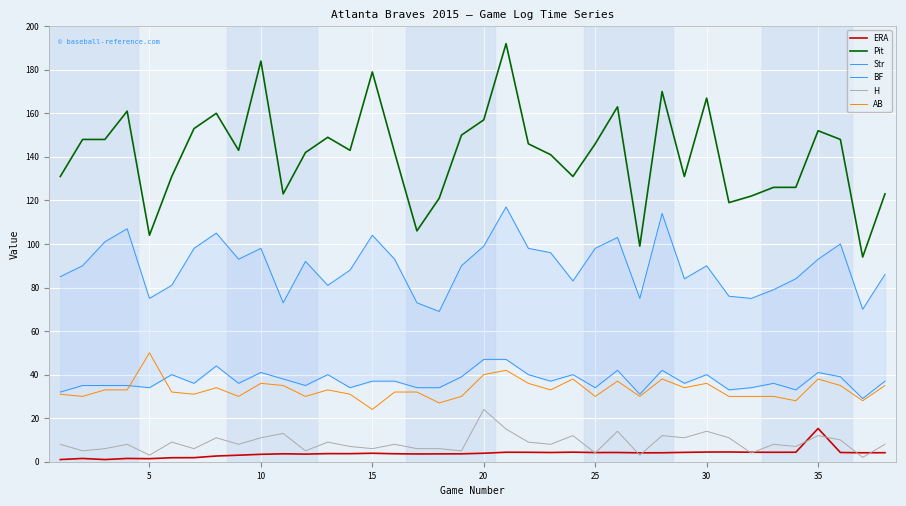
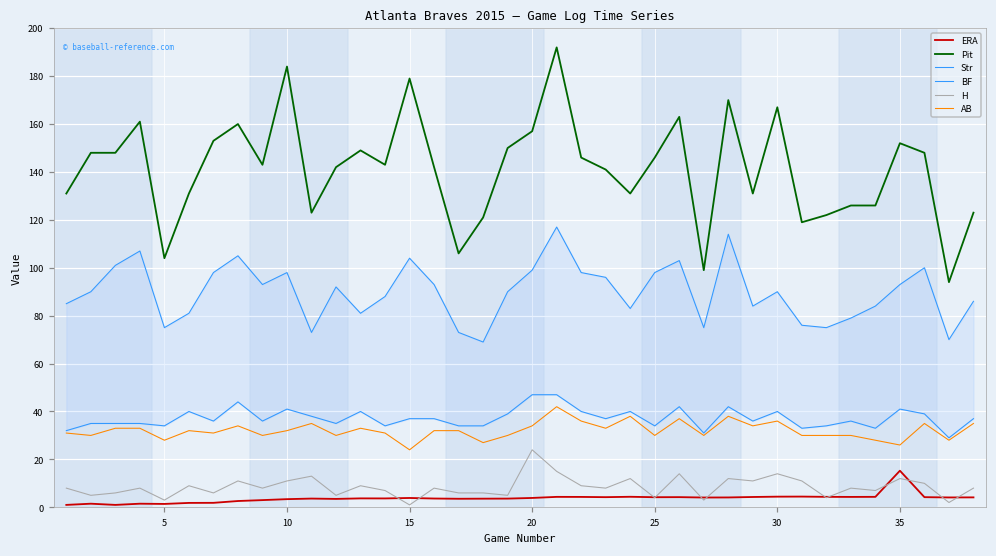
  {
    "ERA": {
      "5": 1,
      "10": 3,
      "15": 4,
      "20": 4,
      "30": 4,
      "35": 15
    },
    "Pit": {
      "5": 104,
      "10": 184,
      "15": 179,
      "20": 157,
      "25": 146,
      "30": 167,
      "35": 152
    },
    "H": {
      "5": 3,
      "10": 11,
-     "15": 6,
+     "15": 1,
      "20": 24,
      "30": 14,
      "35": 12
    },
    "AB": {
-     "5": 50,
-     "10": 36,
+     "5": 28,
+     "10": 32,
      "15": 24,
-     "20": 40,
+     "20": 34,
      "25": 30,
      "30": 36,
-     "35": 38
+     "35": 26
    }
  }
